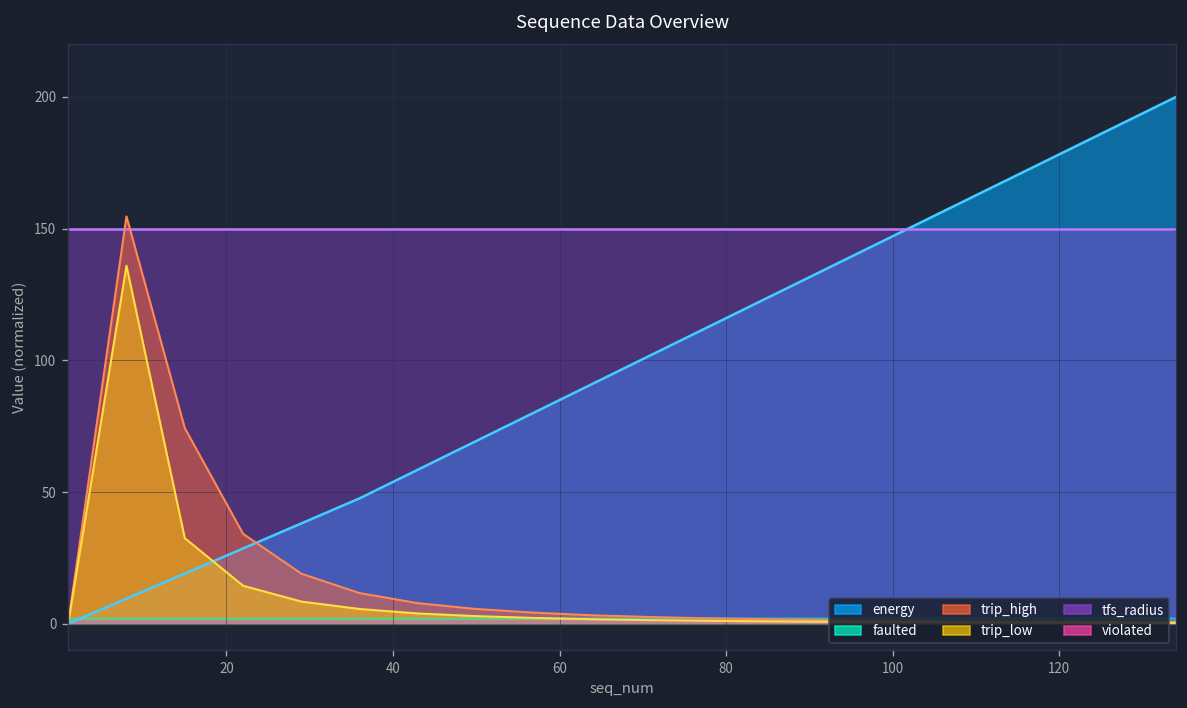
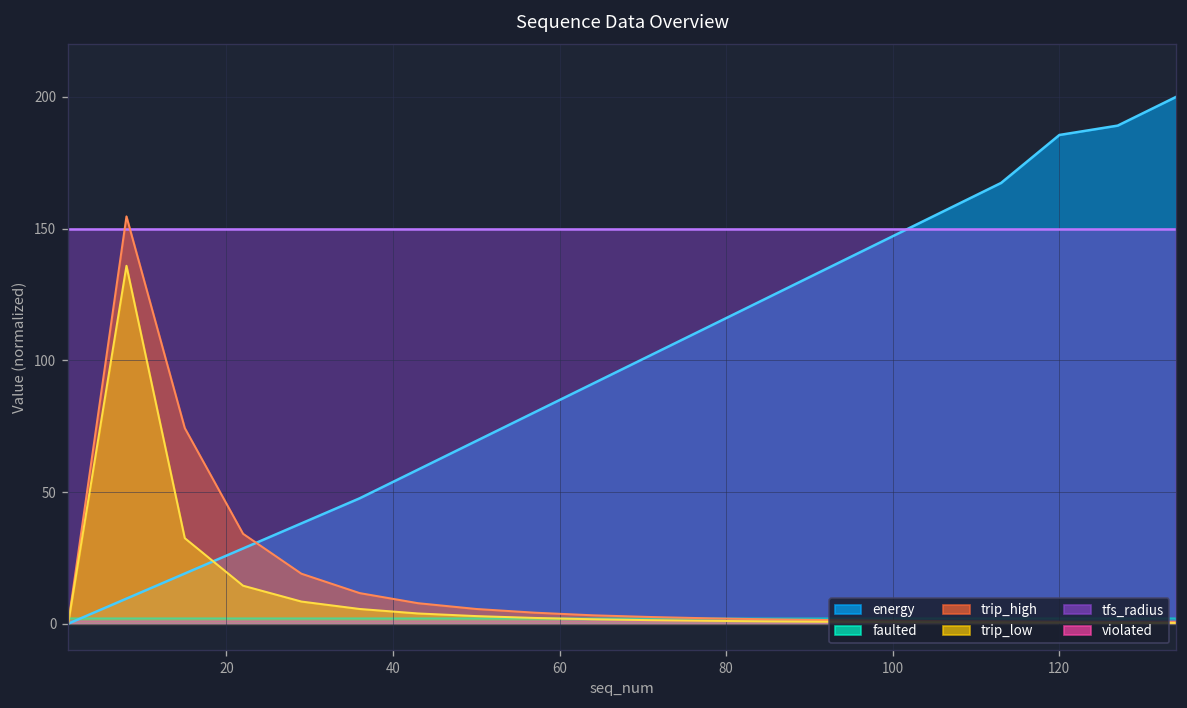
  {
    "energy": {
-     "120": 178
+     "120": 186
    },
    "tfs_radius": {
      "120": 150
    }
  }
